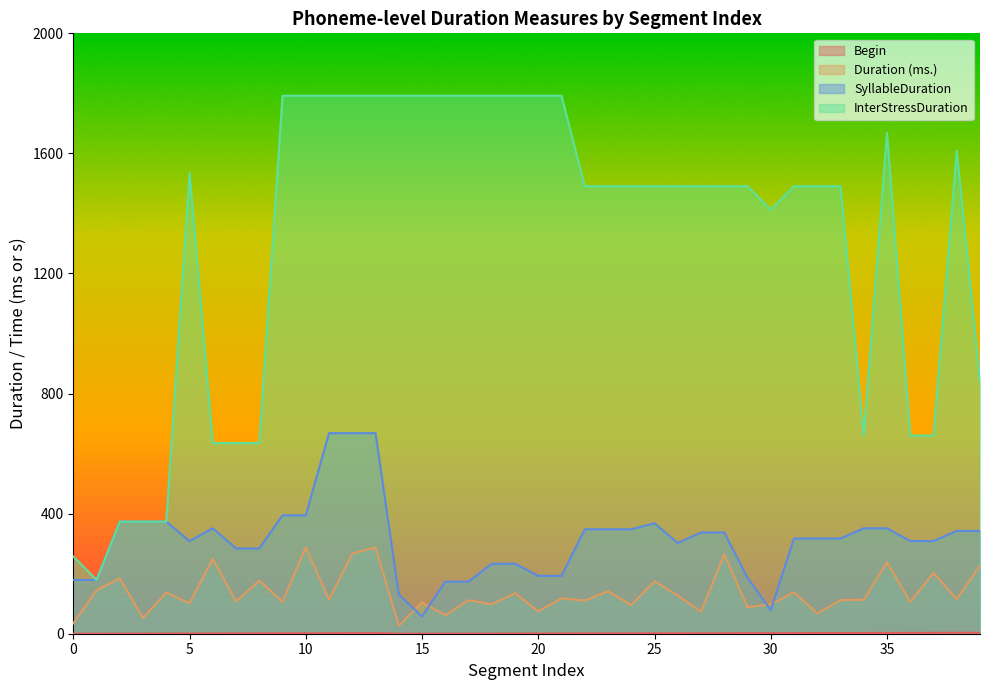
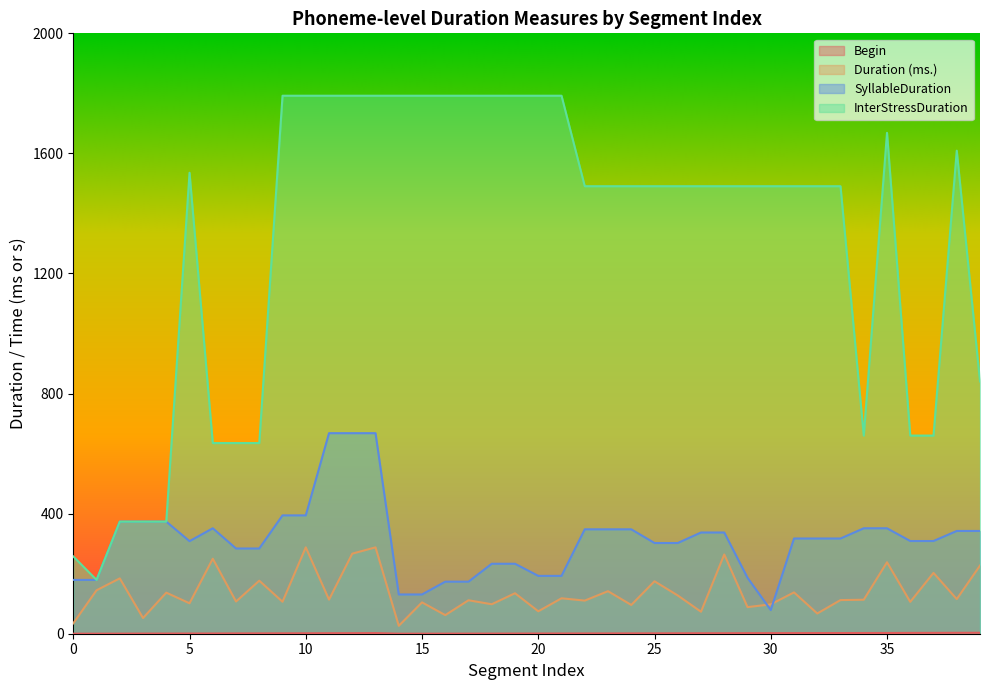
  {
    "SyllableDuration": {
      "0": 180,
      "5": 310,
      "10": 390,
-     "15": 60,
+     "15": 130,
      "20": 190,
-     "25": 370,
+     "25": 300,
      "30": 80,
      "35": 350
    },
    "InterStressDuration": {
      "0": 260,
      "5": 1540,
      "10": 1790,
      "15": 1790,
      "20": 1790,
      "25": 1490,
-     "30": 1410,
+     "30": 1490,
      "35": 1670
    }
  }
